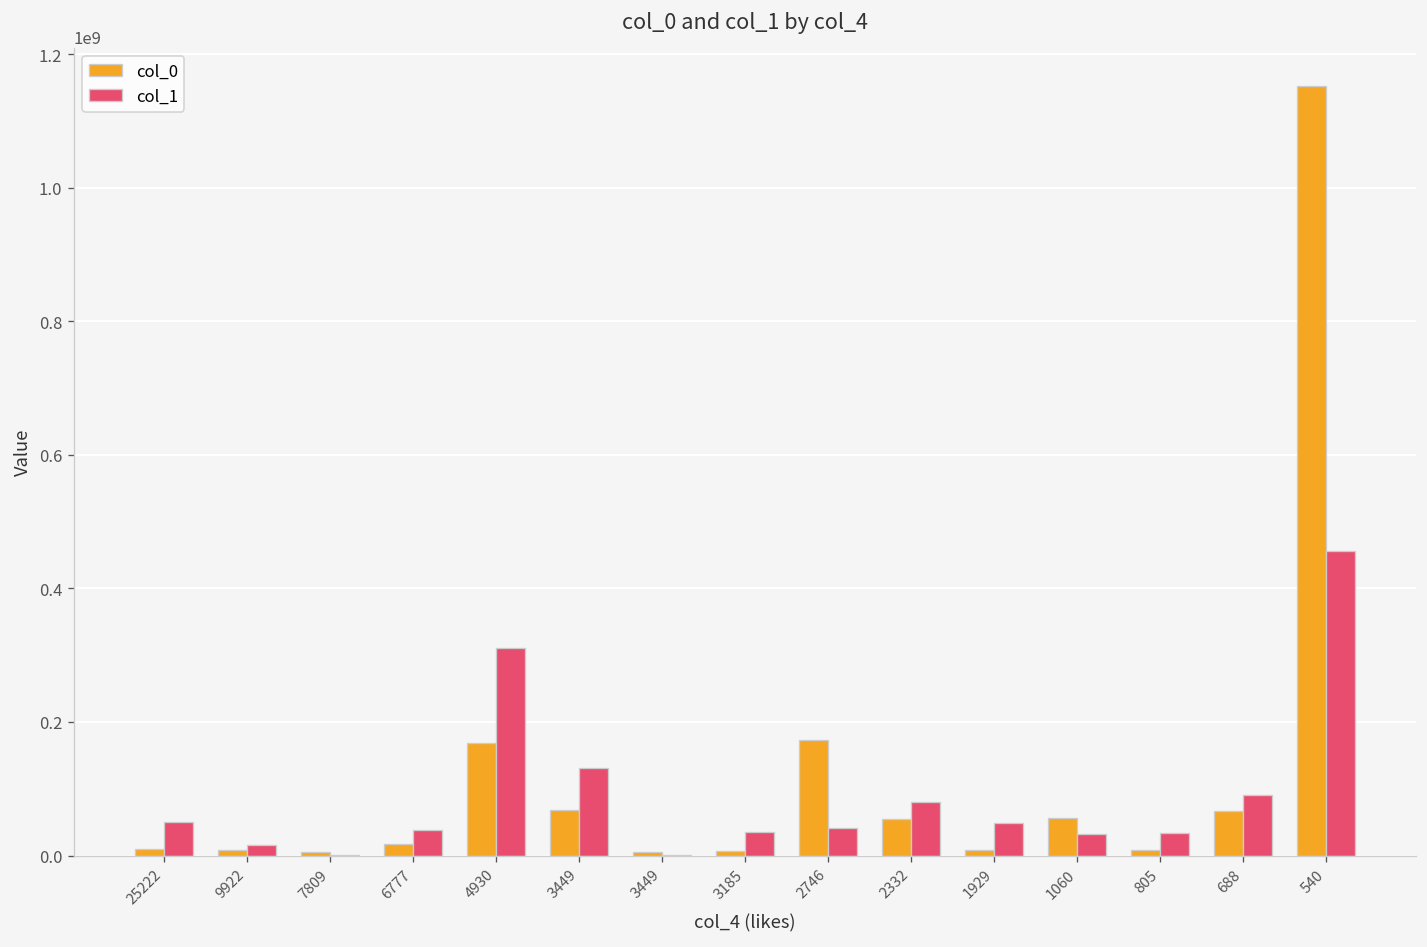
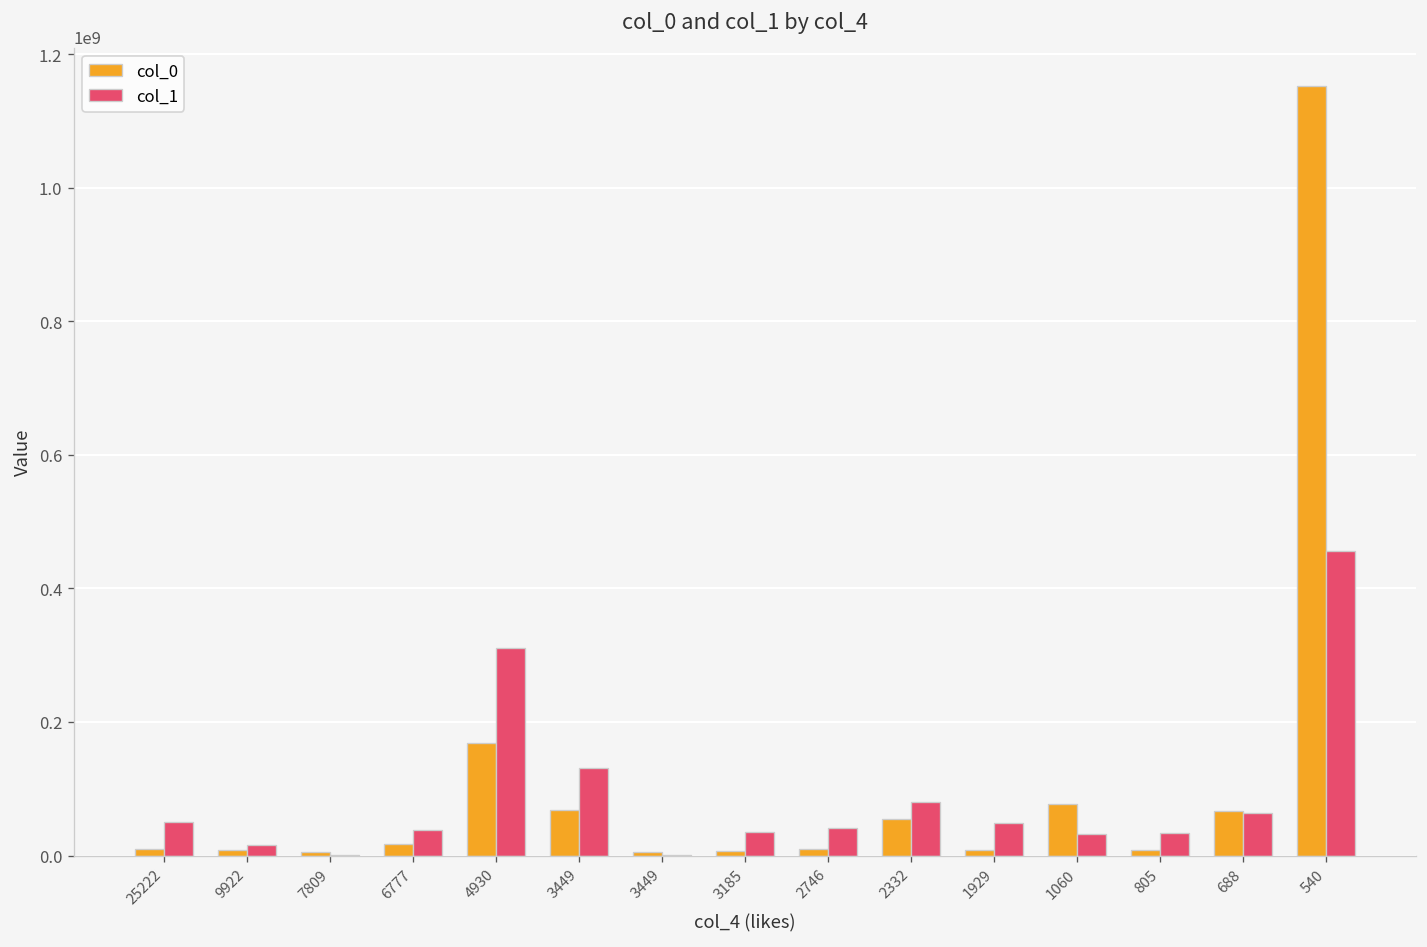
  {
    "col_0": {
      "25222": 10000000,
      "9922": 10000000,
      "7809": 10000000,
      "6777": 20000000,
      "4930": 170000000,
      "3185": 10000000,
-     "2746": 170000000,
+     "2746": 10000000,
      "2332": 60000000,
      "1929": 10000000,
-     "1060": 60000000,
+     "1060": 80000000,
      "805": 10000000,
      "688": 70000000,
      "540": 1150000000
    },
    "col_1": {
      "25222": 50000000,
      "9922": 20000000,
      "6777": 40000000,
      "4930": 310000000,
      "3185": 30000000,
      "2746": 40000000,
      "2332": 80000000,
      "1929": 50000000,
      "1060": 30000000,
      "805": 30000000,
-     "688": 90000000,
+     "688": 60000000,
      "540": 460000000
    }
  }
